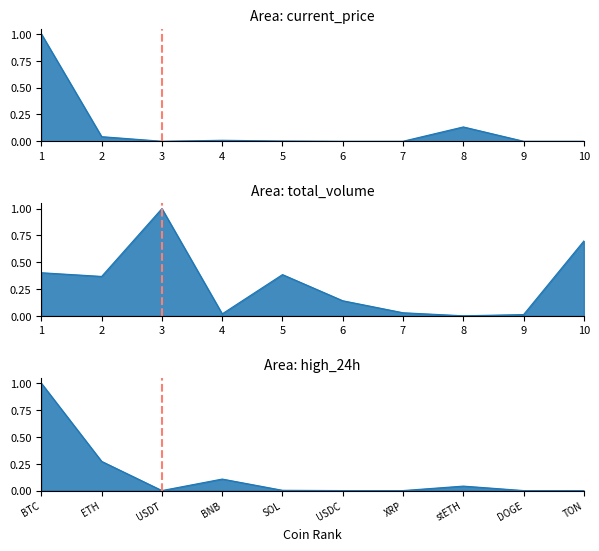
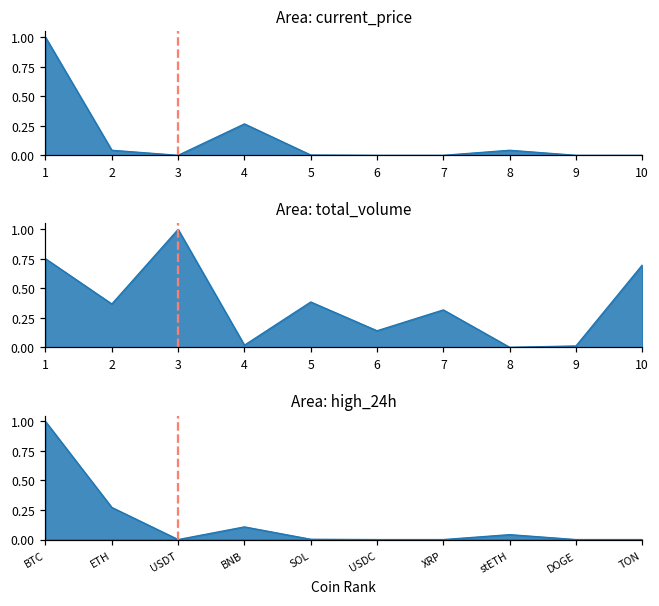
  {
    "Area: current_price": {
      "1": 1.00,
      "2": 0.04,
      "3": 0.00,
-     "4": 0.01,
+     "4": 0.27,
      "5": 0.00,
      "6": 0.00,
      "7": 0.00,
-     "8": 0.13,
+     "8": 0.04,
      "9": 0.00,
      "10": 0.00
    },
    "Area: total_volume": {
-     "1": 0.40,
+     "1": 0.75,
      "2": 0.37,
      "3": 1.00,
      "4": 0.02,
      "5": 0.38,
      "6": 0.14,
-     "7": 0.03,
+     "7": 0.32,
      "8": 0.00,
      "9": 0.01,
      "10": 0.70
    },
    "Area: high_24h": {
      "BTC": 1.00,
      "ETH": 0.27,
      "USDT": 0.00,
      "BNB": 0.11,
      "SOL": 0.00,
      "USDC": 0.00,
      "XRP": 0.00,
      "stETH": 0.04,
      "DOGE": 0.00,
      "TON": 0.00
    }
  }
